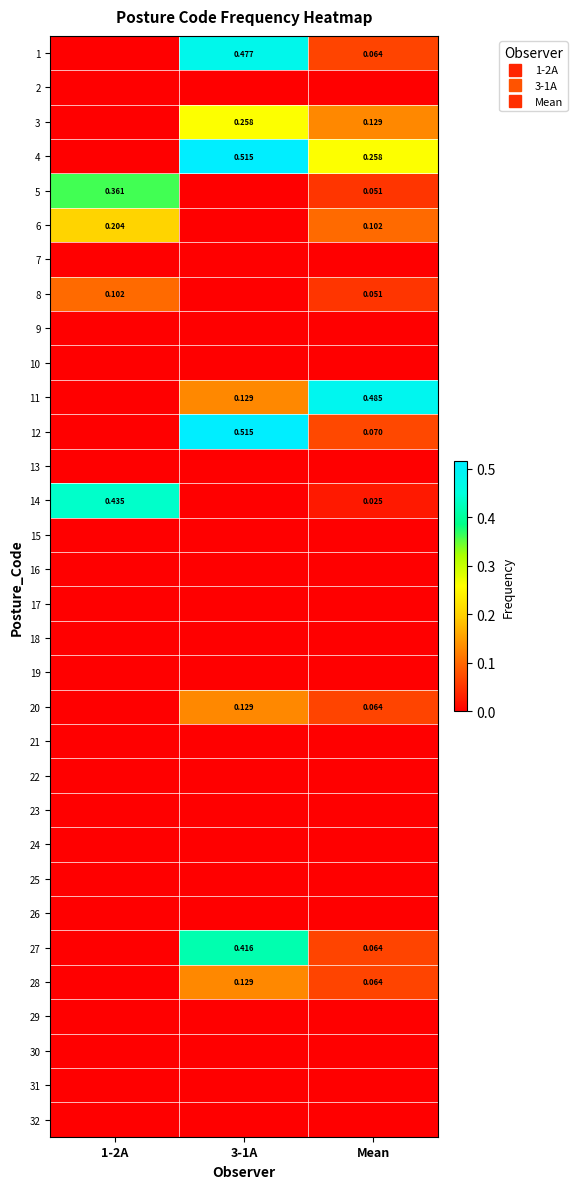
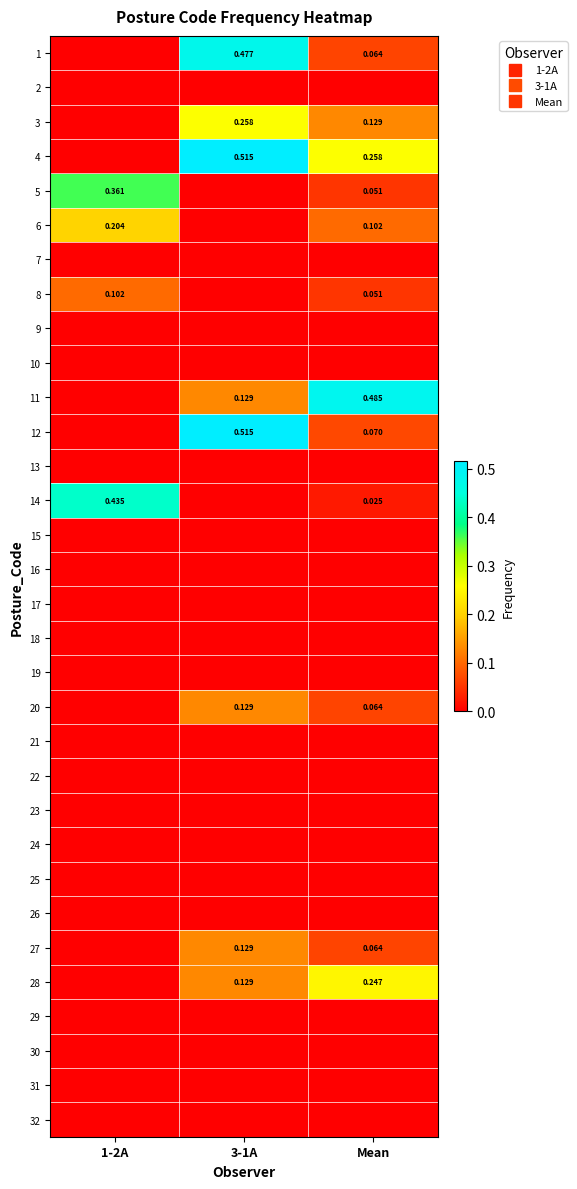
  {
    "1": {
      "3-1A": 0.477,
      "Mean": 0.064
    },
    "3": {
      "3-1A": 0.258,
      "Mean": 0.129
    },
    "4": {
      "3-1A": 0.515,
      "Mean": 0.258
    },
    "5": {
      "1-2A": 0.361,
      "Mean": 0.051
    },
    "6": {
      "1-2A": 0.204,
      "Mean": 0.102
    },
    "8": {
      "1-2A": 0.102,
      "Mean": 0.051
    },
    "11": {
      "3-1A": 0.129,
      "Mean": 0.485
    },
    "12": {
      "3-1A": 0.515,
      "Mean": 0.070
    },
    "14": {
      "1-2A": 0.435,
      "Mean": 0.025
    },
    "20": {
      "3-1A": 0.129,
      "Mean": 0.064
    },
    "27": {
-     "3-1A": 0.416,
+     "3-1A": 0.129,
      "Mean": 0.064
    },
    "28": {
      "3-1A": 0.129,
-     "Mean": 0.064
+     "Mean": 0.247
    }
  }
